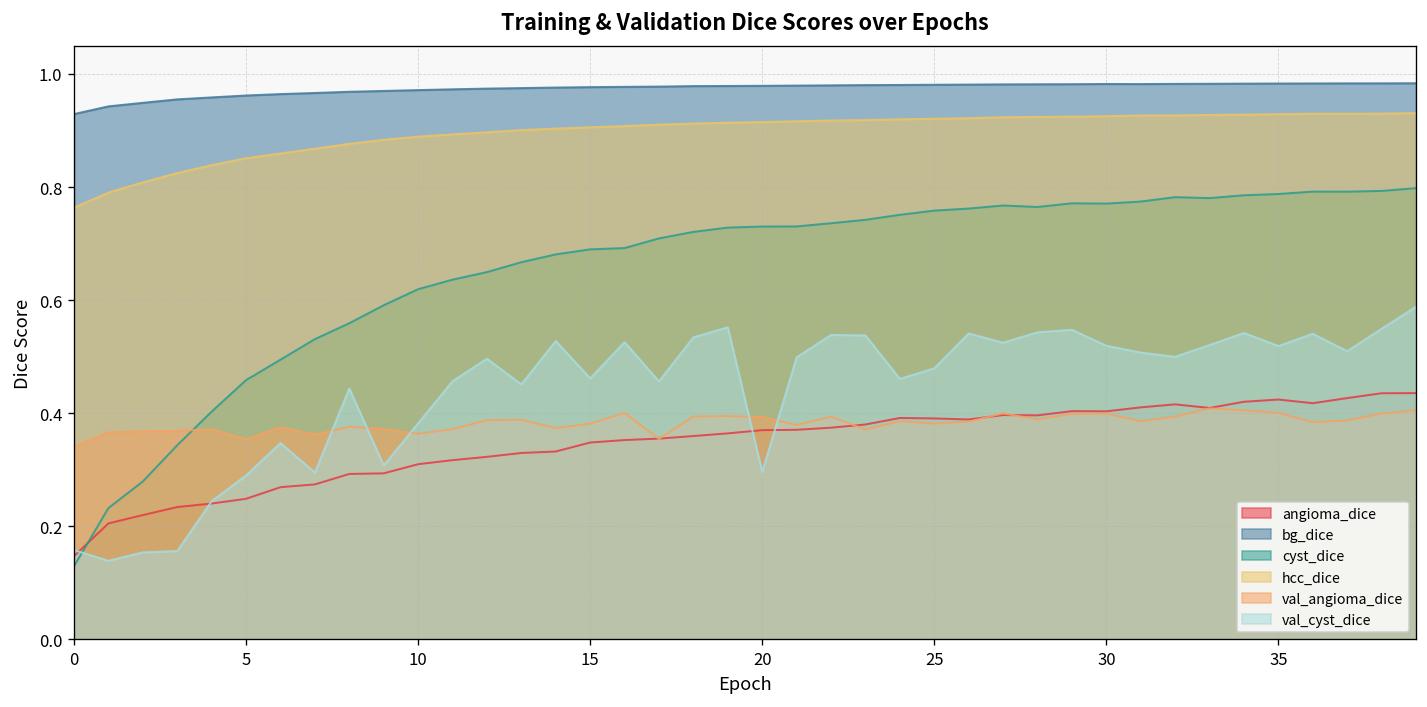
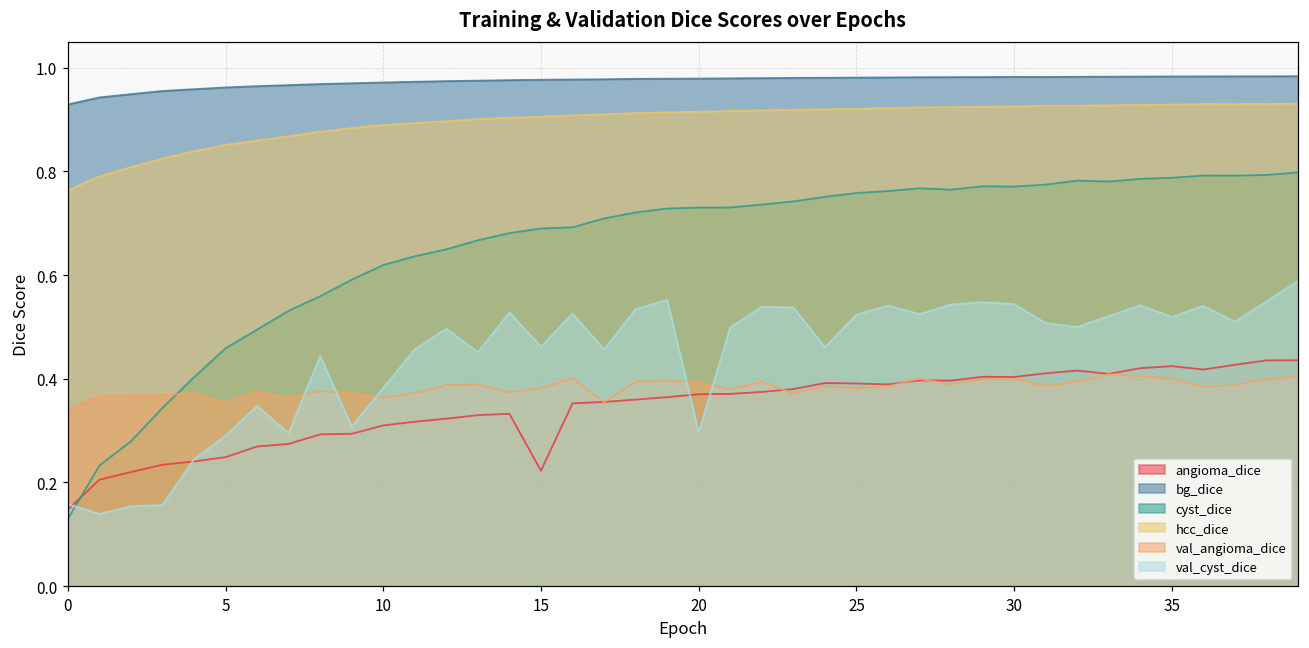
  {
    "angioma_dice": {
      "0": 0.15,
      "5": 0.25,
      "10": 0.31,
-     "15": 0.35,
+     "15": 0.22,
      "20": 0.37,
      "25": 0.39,
      "35": 0.42
    },
    "val_cyst_dice": {
      "0": 0.16,
      "5": 0.29,
      "10": 0.38,
      "15": 0.46,
      "20": 0.30,
-     "25": 0.48,
-     "30": 0.52,
+     "25": 0.52,
+     "30": 0.54,
      "35": 0.52
    }
  }
